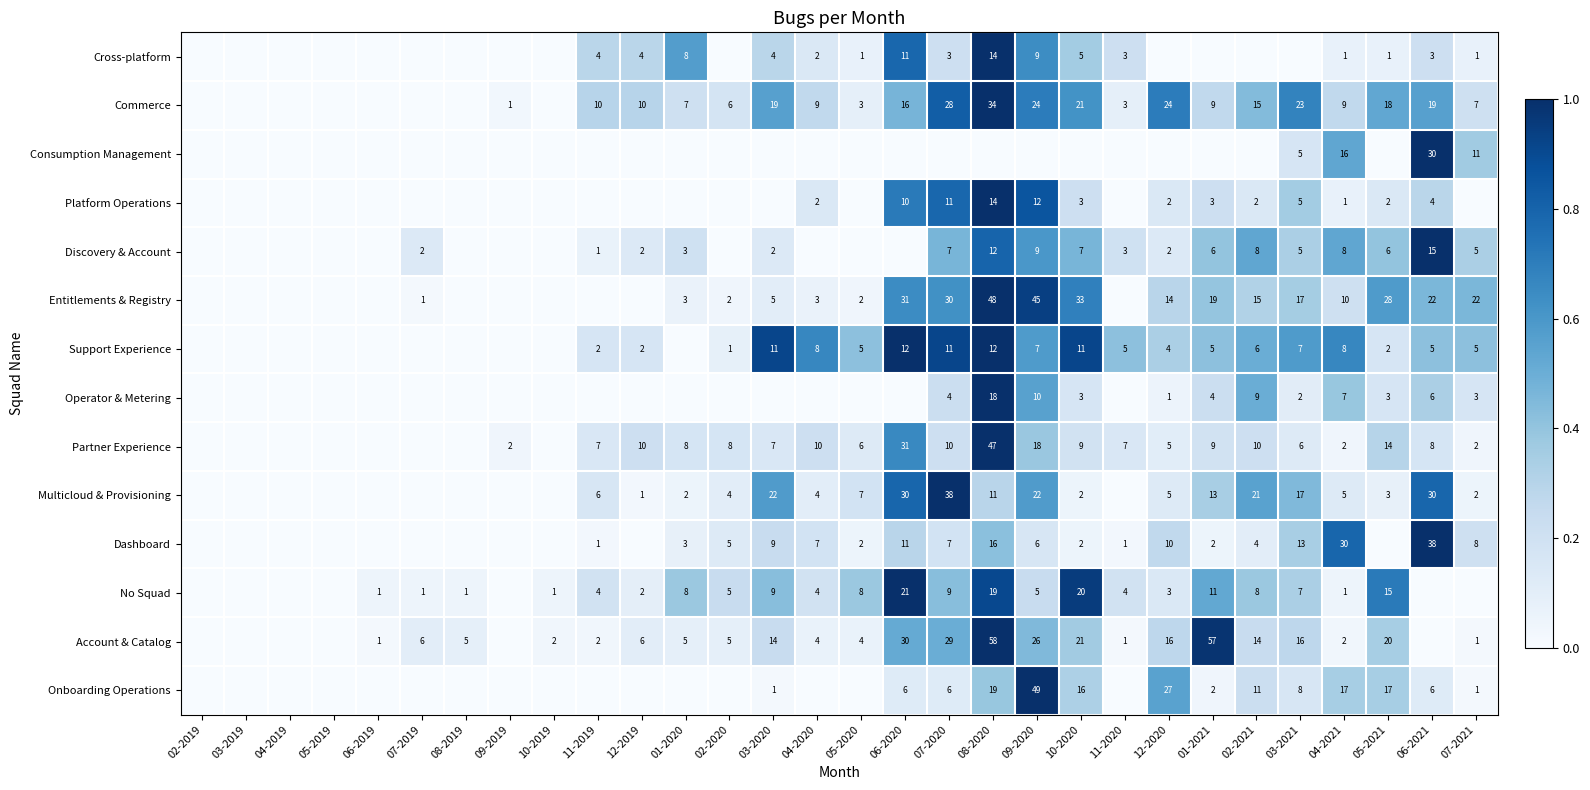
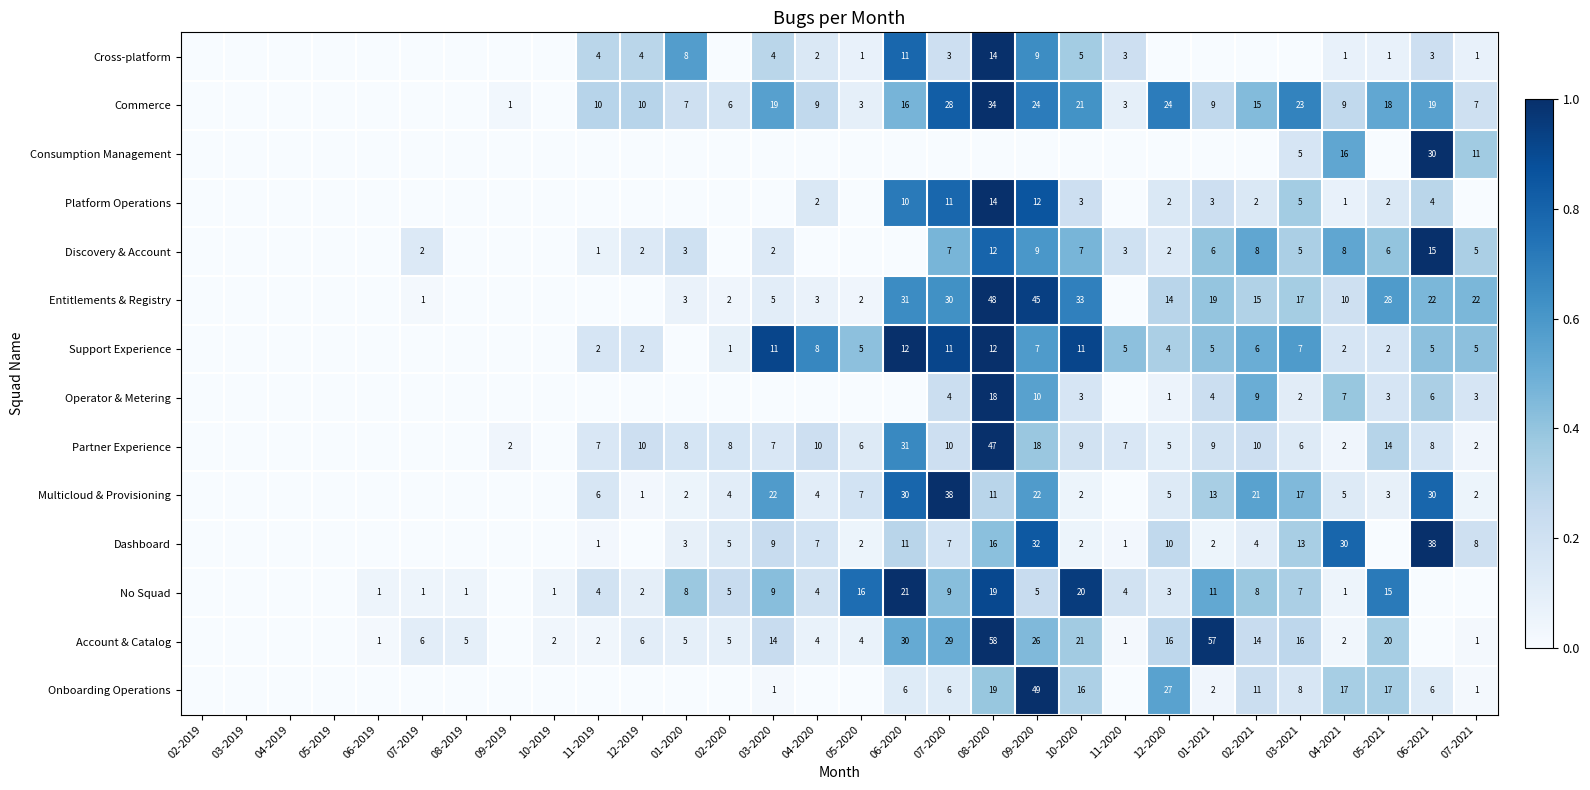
  {
    "Support Experience": {
      "11-2019": 2,
      "12-2019": 2,
      "02-2020": 1,
      "03-2020": 11,
      "04-2020": 8,
      "05-2020": 5,
      "06-2020": 12,
      "07-2020": 11,
      "08-2020": 12,
      "09-2020": 7,
      "10-2020": 11,
      "11-2020": 5,
      "12-2020": 4,
      "01-2021": 5,
      "02-2021": 6,
      "03-2021": 7,
-     "04-2021": 8,
+     "04-2021": 2,
      "05-2021": 2,
      "06-2021": 5,
      "07-2021": 5
    },
    "Dashboard": {
      "11-2019": 1,
      "01-2020": 3,
      "02-2020": 5,
      "03-2020": 9,
      "04-2020": 7,
      "05-2020": 2,
      "06-2020": 11,
      "07-2020": 7,
      "08-2020": 16,
-     "09-2020": 6,
+     "09-2020": 32,
      "10-2020": 2,
      "11-2020": 1,
      "12-2020": 10,
      "01-2021": 2,
      "02-2021": 4,
      "03-2021": 13,
      "04-2021": 30,
      "06-2021": 38,
      "07-2021": 8
    },
    "No Squad": {
      "06-2019": 1,
      "07-2019": 1,
      "08-2019": 1,
      "10-2019": 1,
      "11-2019": 4,
      "12-2019": 2,
      "01-2020": 8,
      "02-2020": 5,
      "03-2020": 9,
      "04-2020": 4,
-     "05-2020": 8,
+     "05-2020": 16,
      "06-2020": 21,
      "07-2020": 9,
      "08-2020": 19,
      "09-2020": 5,
      "10-2020": 20,
      "11-2020": 4,
      "12-2020": 3,
      "01-2021": 11,
      "02-2021": 8,
      "03-2021": 7,
      "04-2021": 1,
      "05-2021": 15
    }
  }
